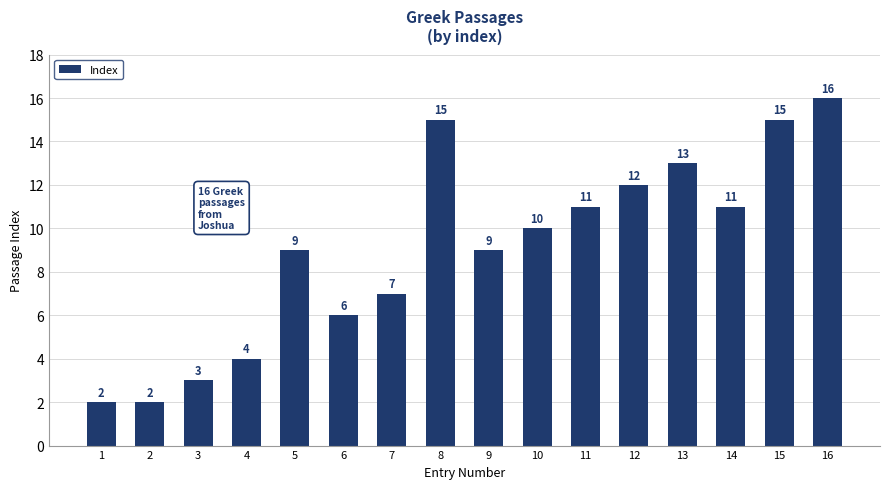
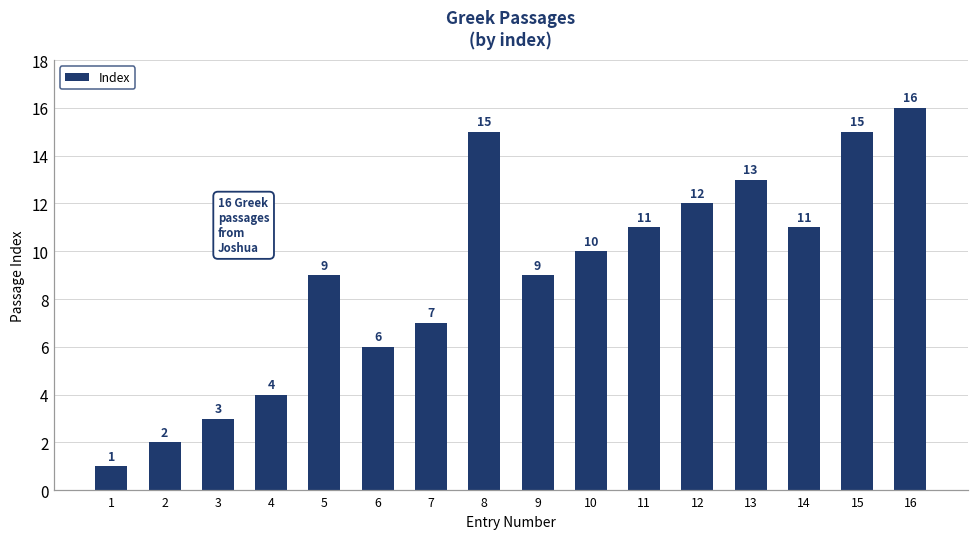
  {
-   "1": 2,
+   "1": 1,
    "2": 2,
    "3": 3,
    "4": 4,
    "5": 9,
    "6": 6,
    "7": 7,
    "8": 15,
    "9": 9,
    "10": 10,
    "11": 11,
    "12": 12,
    "13": 13,
    "14": 11,
    "15": 15,
    "16": 16
  }
